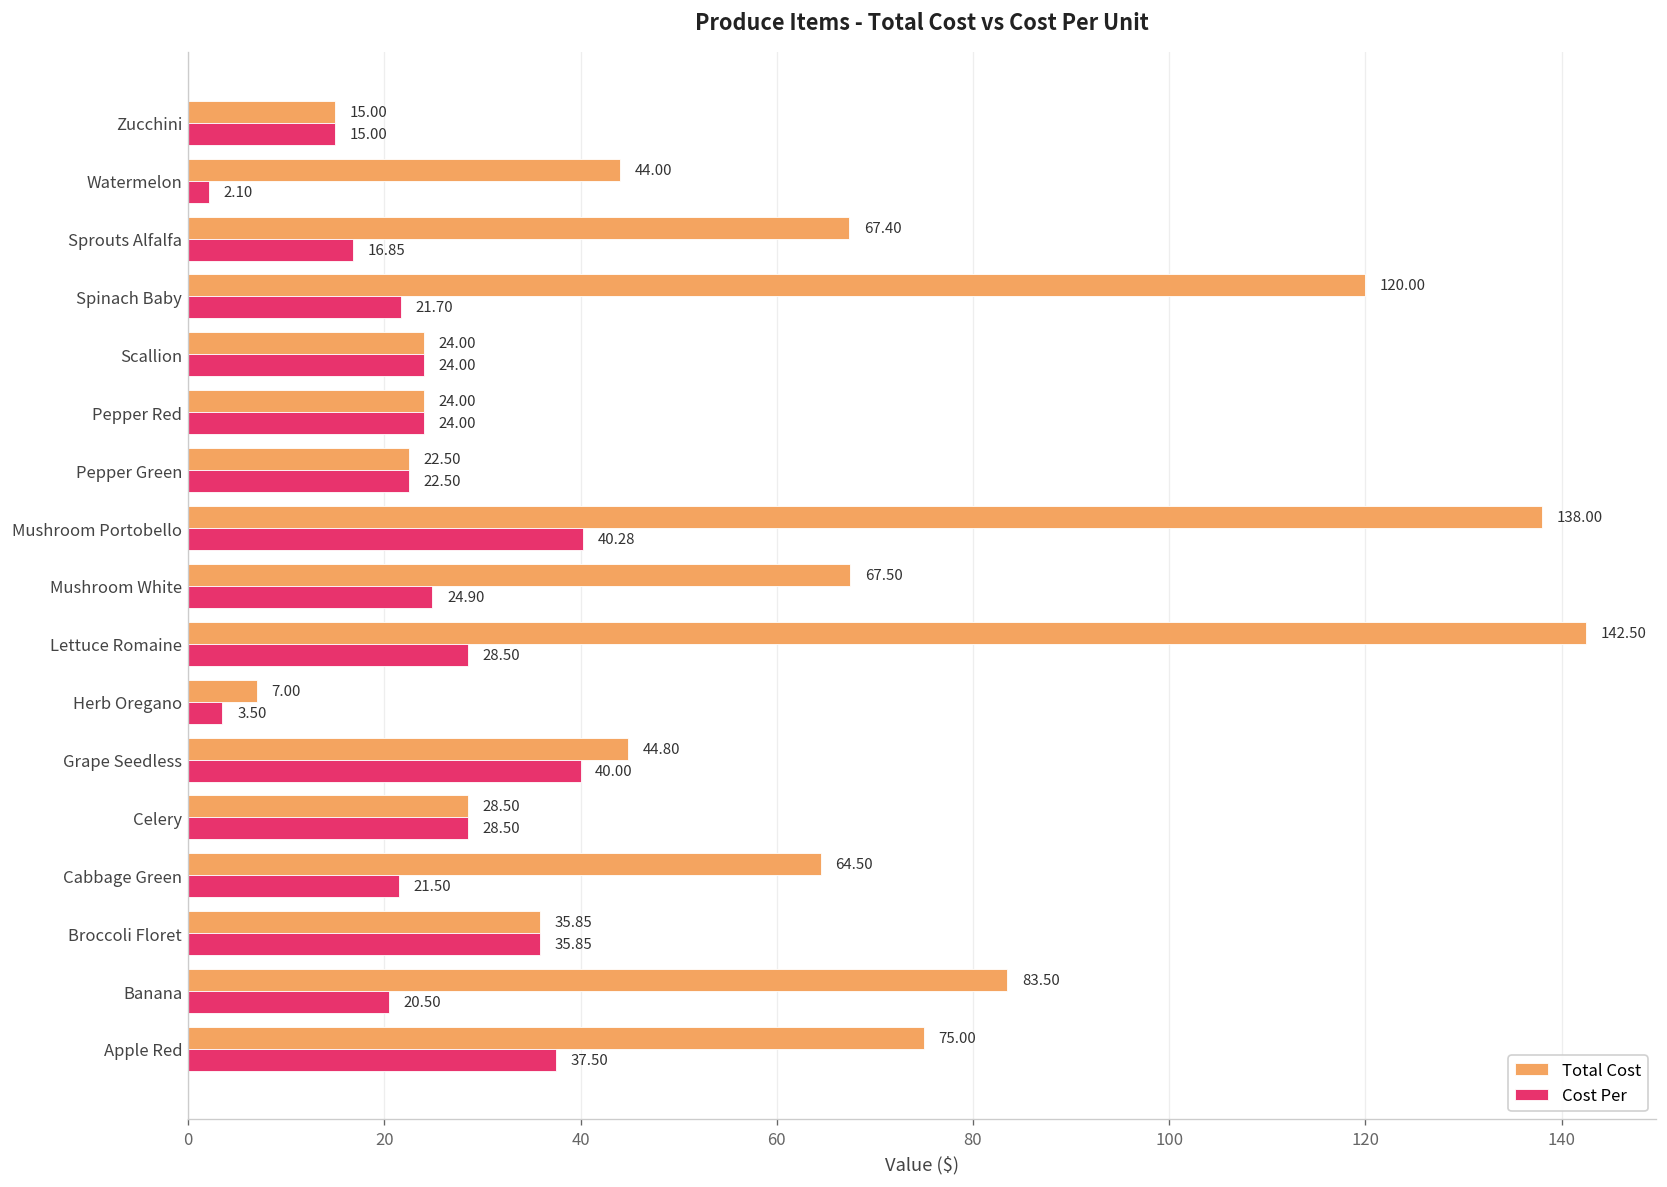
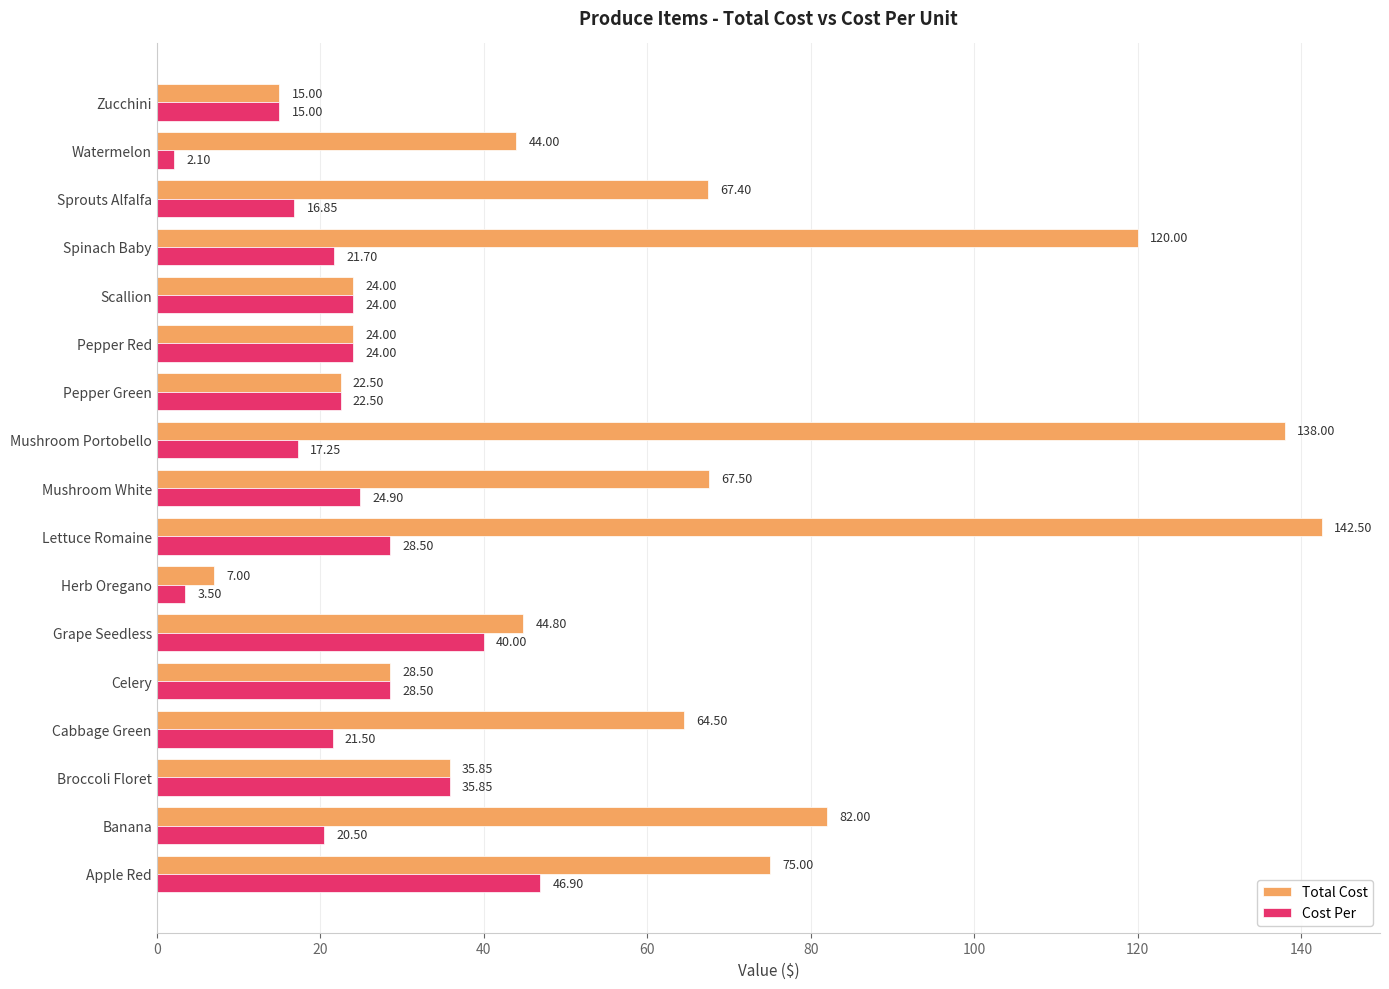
  {
    "Total Cost": {
      "Zucchini": 15.00,
      "Watermelon": 44.00,
      "Sprouts Alfalfa": 67.40,
      "Spinach Baby": 120.00,
      "Scallion": 24.00,
      "Pepper Red": 24.00,
      "Pepper Green": 22.50,
      "Mushroom Portobello": 138.00,
      "Mushroom White": 67.50,
      "Lettuce Romaine": 142.50,
      "Herb Oregano": 7.00,
      "Grape Seedless": 44.80,
      "Celery": 28.50,
      "Cabbage Green": 64.50,
      "Broccoli Floret": 35.85,
-     "Banana": 83.50,
+     "Banana": 82.00,
      "Apple Red": 75.00
    },
    "Cost Per": {
      "Zucchini": 15.00,
      "Watermelon": 2.10,
      "Sprouts Alfalfa": 16.85,
      "Spinach Baby": 21.70,
      "Scallion": 24.00,
      "Pepper Red": 24.00,
      "Pepper Green": 22.50,
-     "Mushroom Portobello": 40.28,
+     "Mushroom Portobello": 17.25,
      "Mushroom White": 24.90,
      "Lettuce Romaine": 28.50,
      "Herb Oregano": 3.50,
      "Grape Seedless": 40.00,
      "Celery": 28.50,
      "Cabbage Green": 21.50,
      "Broccoli Floret": 35.85,
      "Banana": 20.50,
-     "Apple Red": 37.50
+     "Apple Red": 46.90
    }
  }
